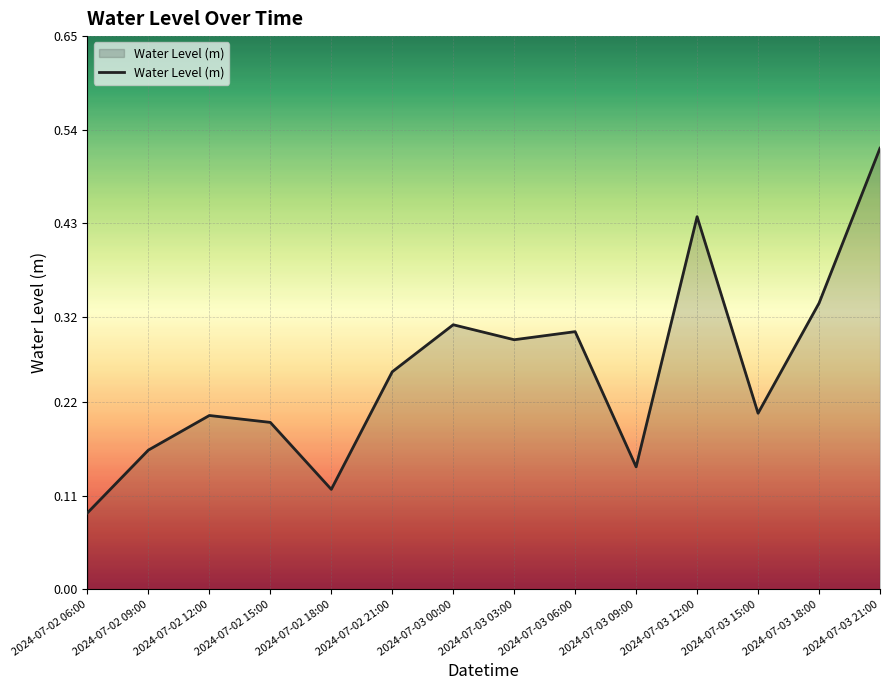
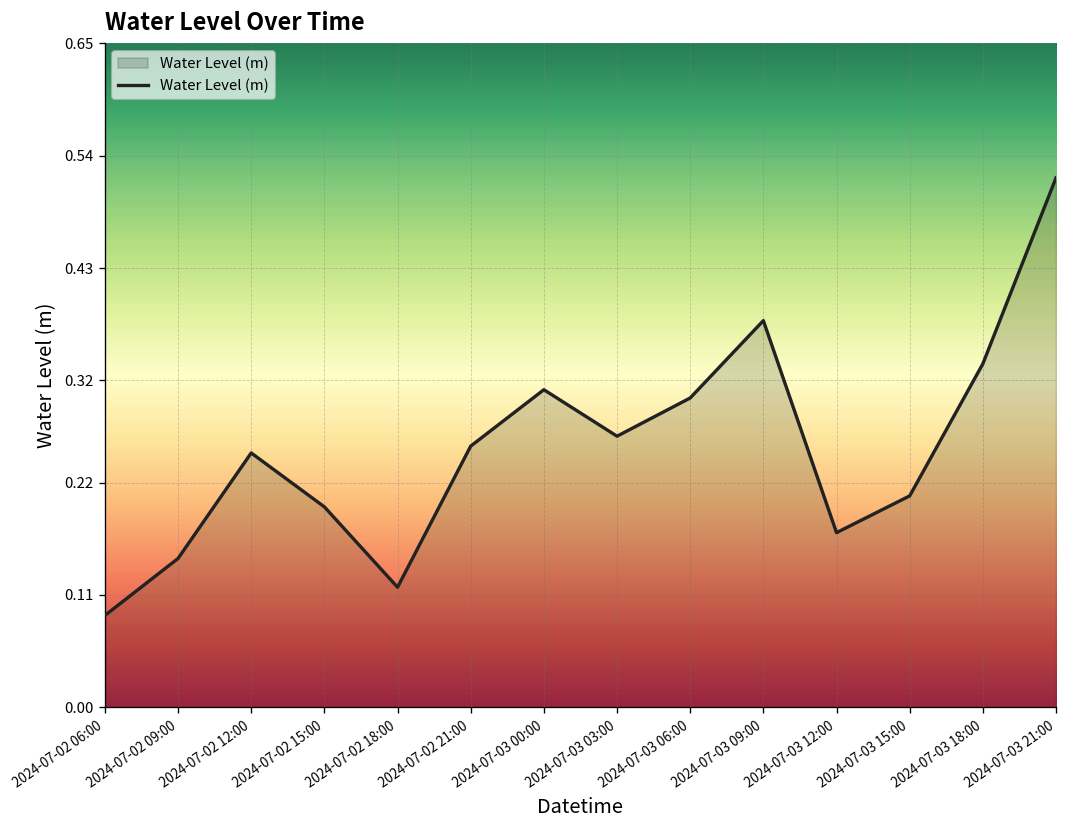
  {
    "2024-07-02 06:00": 0.09,
-   "2024-07-02 09:00": 0.16,
-   "2024-07-02 12:00": 0.20,
+   "2024-07-02 09:00": 0.15,
+   "2024-07-02 12:00": 0.25,
    "2024-07-02 15:00": 0.20,
    "2024-07-02 18:00": 0.12,
    "2024-07-02 21:00": 0.26,
    "2024-07-03 00:00": 0.31,
-   "2024-07-03 03:00": 0.29,
+   "2024-07-03 03:00": 0.27,
    "2024-07-03 06:00": 0.30,
-   "2024-07-03 09:00": 0.14,
-   "2024-07-03 12:00": 0.44,
+   "2024-07-03 09:00": 0.38,
+   "2024-07-03 12:00": 0.17,
    "2024-07-03 15:00": 0.21,
    "2024-07-03 18:00": 0.34,
    "2024-07-03 21:00": 0.52
  }
